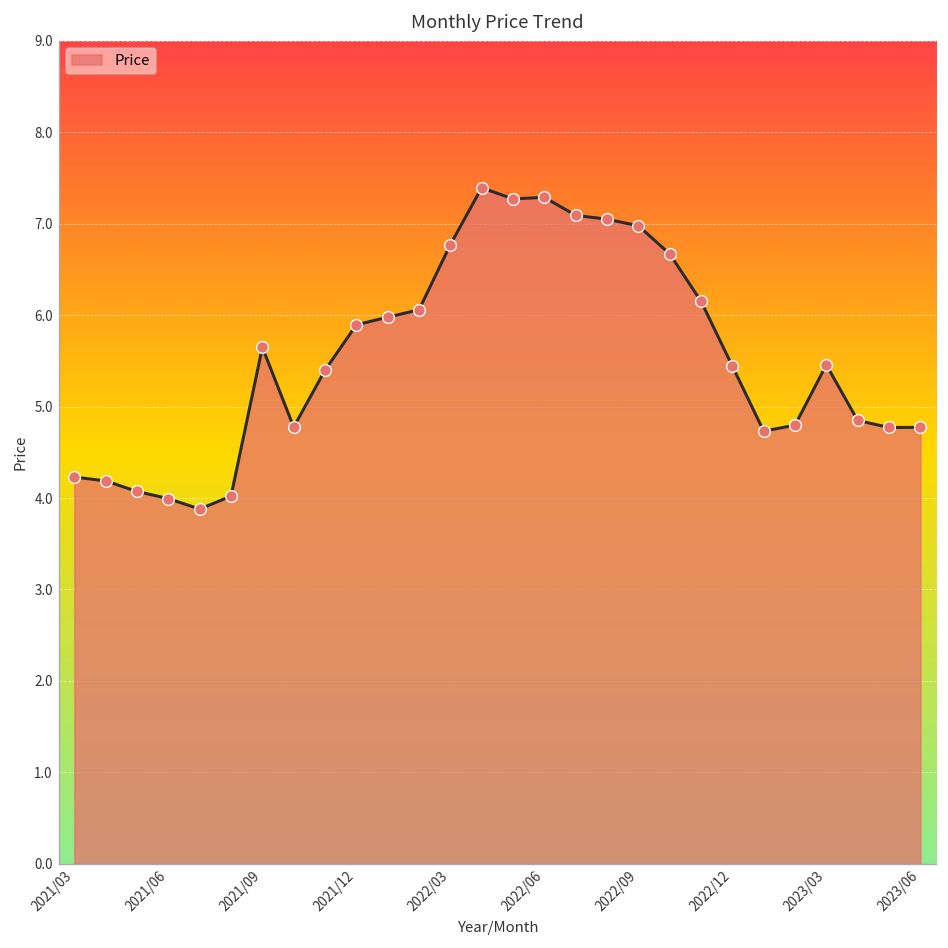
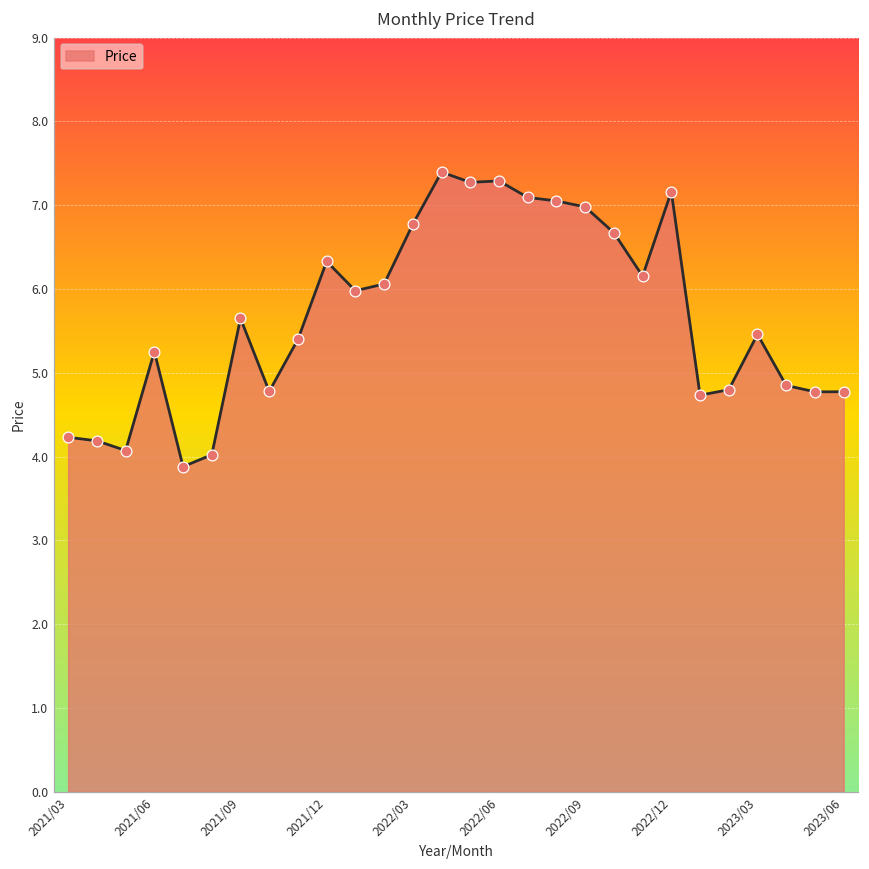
  {
    "2021/03": 4.2,
-   "2021/06": 4.0,
+   "2021/06": 5.3,
    "2021/09": 5.6,
-   "2021/12": 5.9,
+   "2021/12": 6.3,
    "2022/03": 6.8,
    "2022/06": 7.3,
    "2022/09": 7.0,
-   "2022/12": 5.4,
+   "2022/12": 7.2,
    "2023/03": 5.5,
    "2023/06": 4.8
  }
